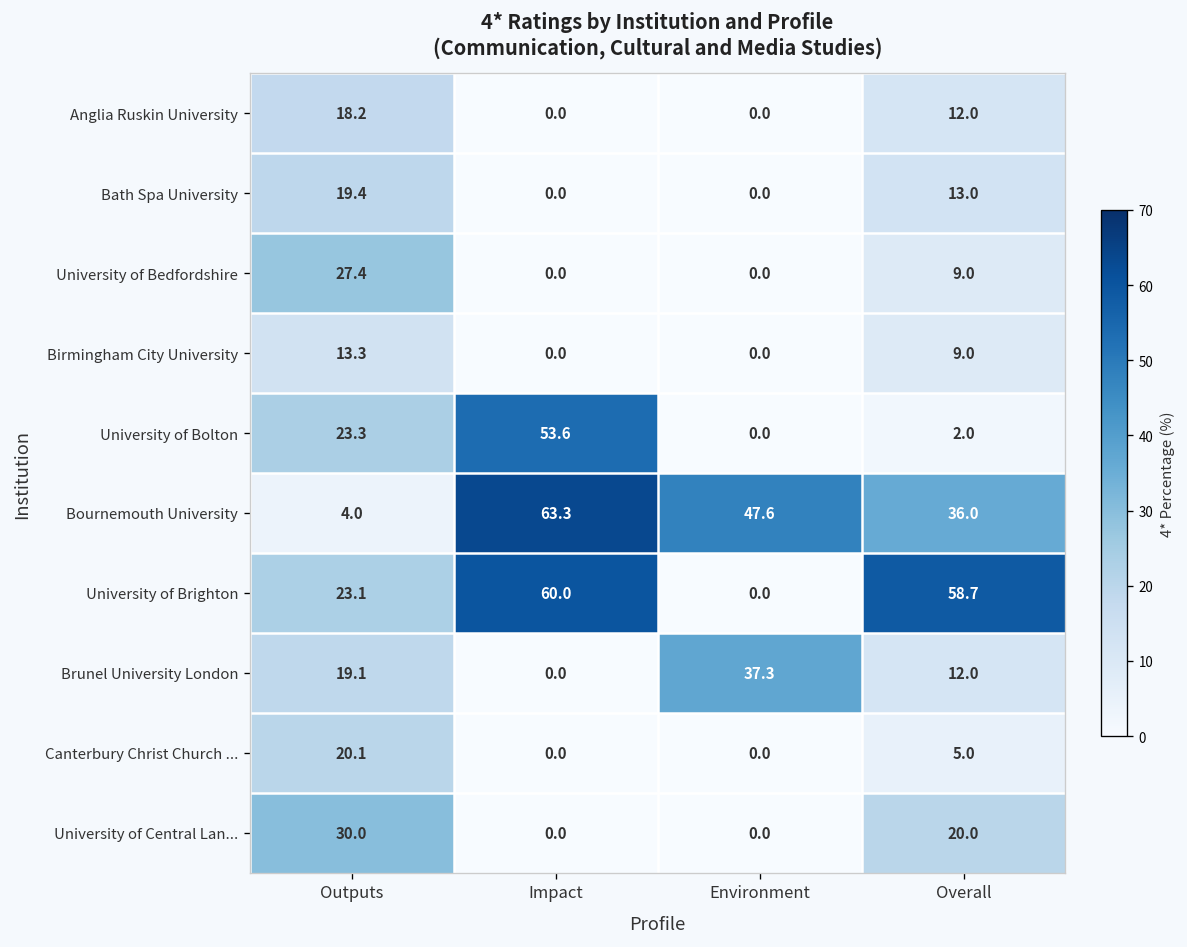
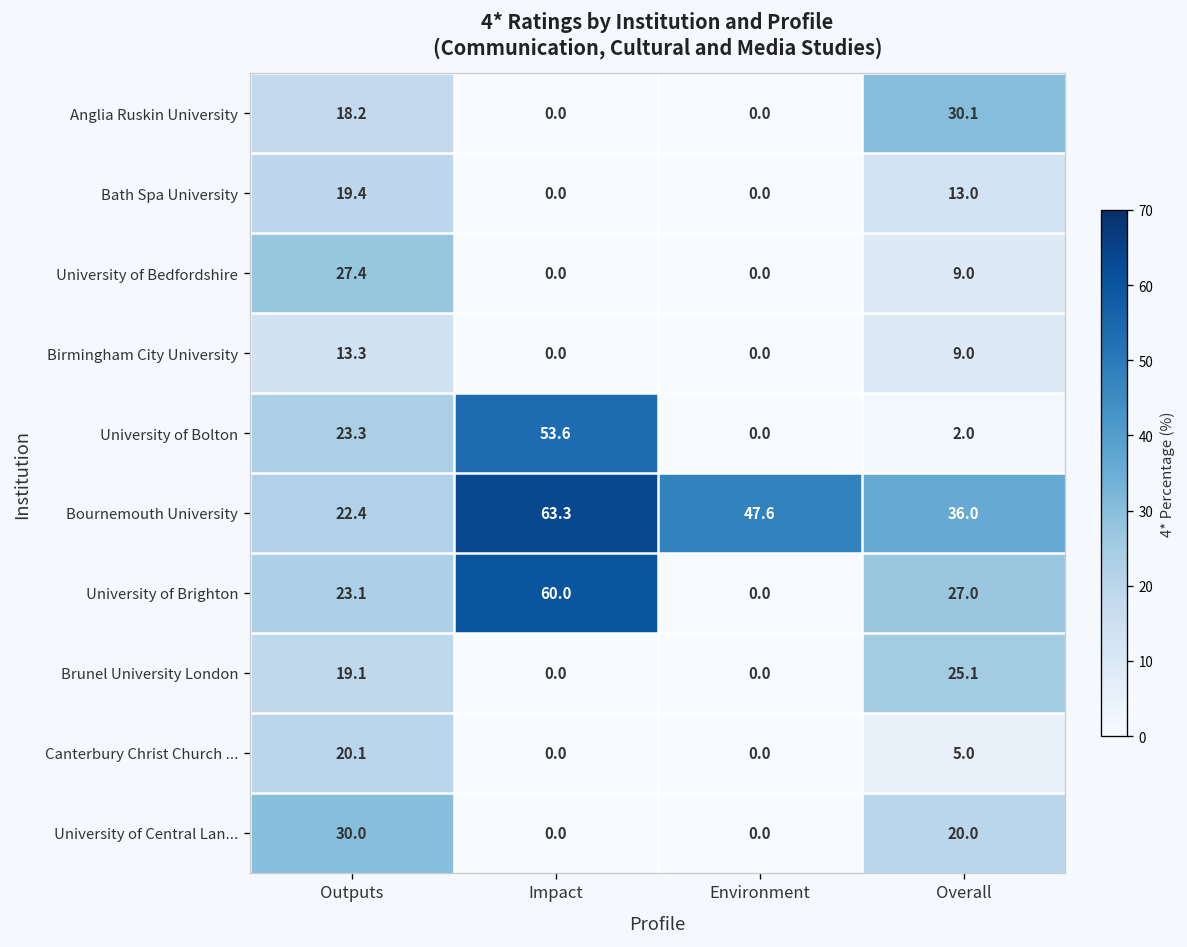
  {
    "Anglia Ruskin University": {
      "Outputs": 18.2,
      "Impact": 0.0,
      "Environment": 0.0,
-     "Overall": 12.0
+     "Overall": 30.1
    },
    "Bath Spa University": {
      "Outputs": 19.4,
      "Impact": 0.0,
      "Environment": 0.0,
      "Overall": 13.0
    },
    "University of Bedfordshire": {
      "Outputs": 27.4,
      "Impact": 0.0,
      "Environment": 0.0,
      "Overall": 9.0
    },
    "Birmingham City University": {
      "Outputs": 13.3,
      "Impact": 0.0,
      "Environment": 0.0,
      "Overall": 9.0
    },
    "University of Bolton": {
      "Outputs": 23.3,
      "Impact": 53.6,
      "Environment": 0.0,
      "Overall": 2.0
    },
    "Bournemouth University": {
-     "Outputs": 4.0,
+     "Outputs": 22.4,
      "Impact": 63.3,
      "Environment": 47.6,
      "Overall": 36.0
    },
    "University of Brighton": {
      "Outputs": 23.1,
      "Impact": 60.0,
      "Environment": 0.0,
-     "Overall": 58.7
+     "Overall": 27.0
    },
    "Brunel University London": {
      "Outputs": 19.1,
      "Impact": 0.0,
-     "Environment": 37.3,
-     "Overall": 12.0
+     "Environment": 0.0,
+     "Overall": 25.1
    },
    "Canterbury Christ Church ...": {
      "Outputs": 20.1,
      "Impact": 0.0,
      "Environment": 0.0,
      "Overall": 5.0
    },
    "University of Central Lan...": {
      "Outputs": 30.0,
      "Impact": 0.0,
      "Environment": 0.0,
      "Overall": 20.0
    }
  }
